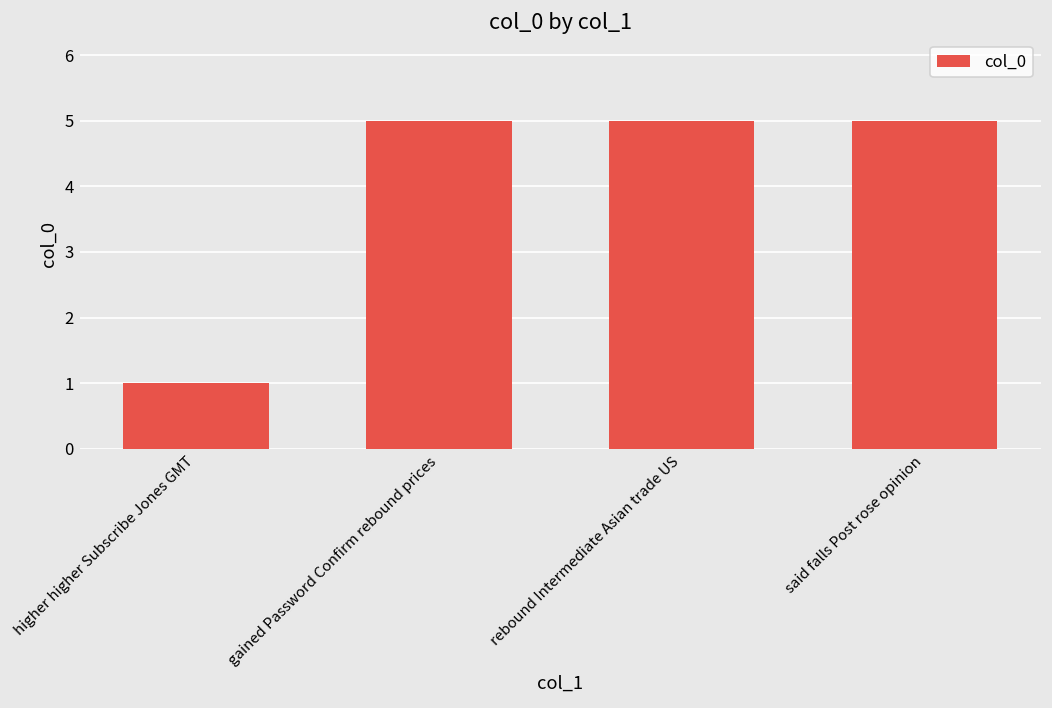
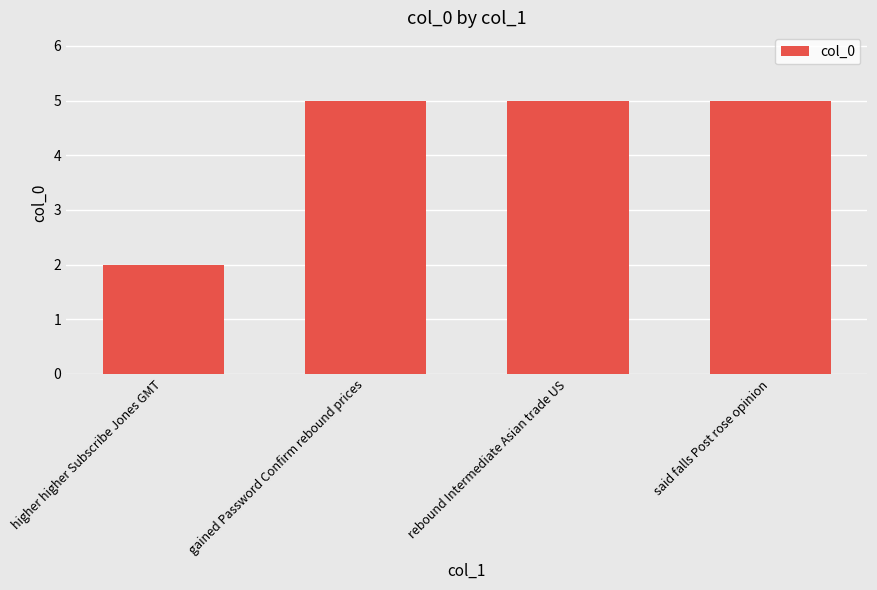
  {
-   "higher higher Subscribe Jones GMT": 1,
+   "higher higher Subscribe Jones GMT": 2,
    "gained Password Confirm rebound prices": 5,
    "rebound Intermediate Asian trade US": 5,
    "said falls Post rose opinion": 5
  }
